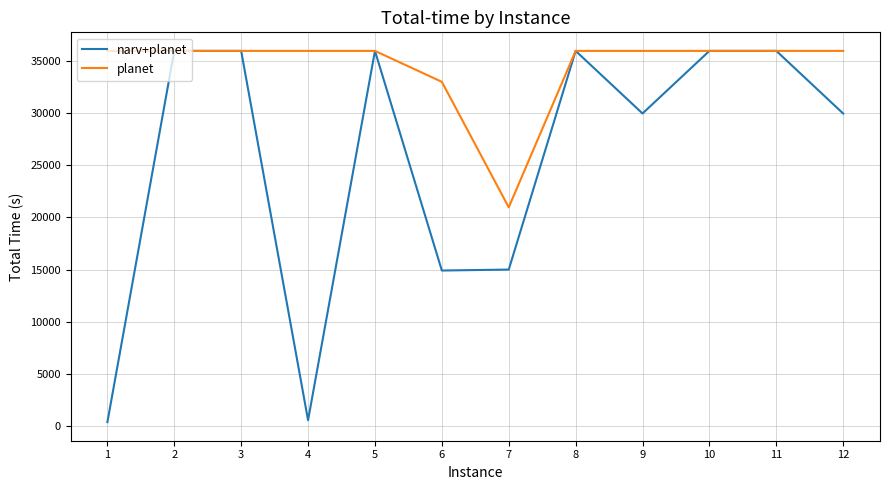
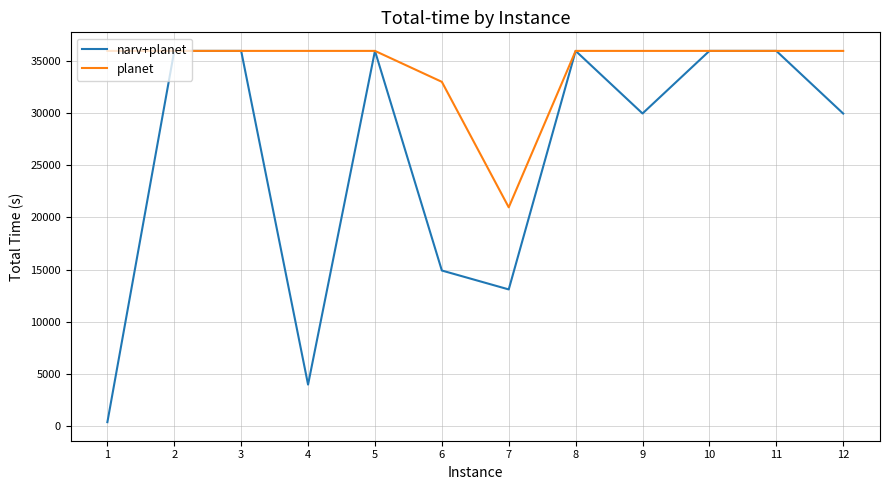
  {
    "narv+planet": {
      "1": 300,
-     "4": 500,
+     "4": 3900,
      "6": 14900,
-     "7": 15000,
+     "7": 13100,
      "9": 30000,
      "12": 30000
    },
    "planet": {
      "4": 36000,
      "6": 33000,
      "7": 21000,
      "9": 36000,
      "12": 36000
    }
  }
